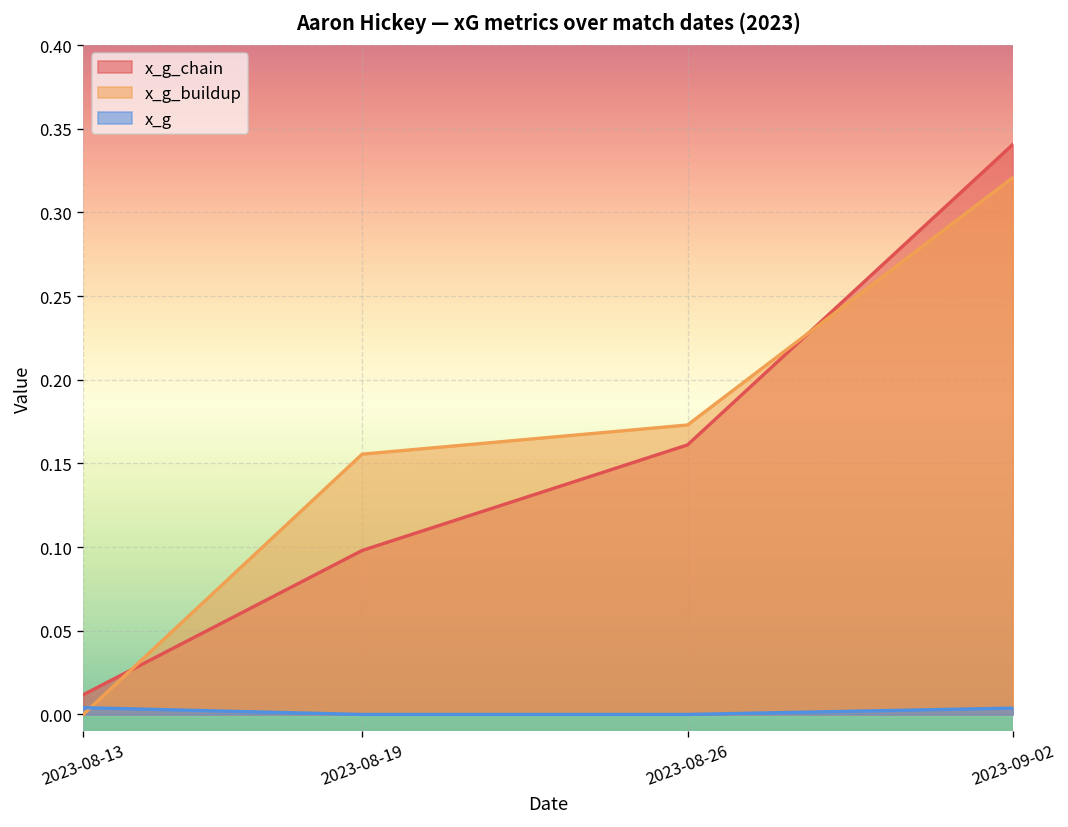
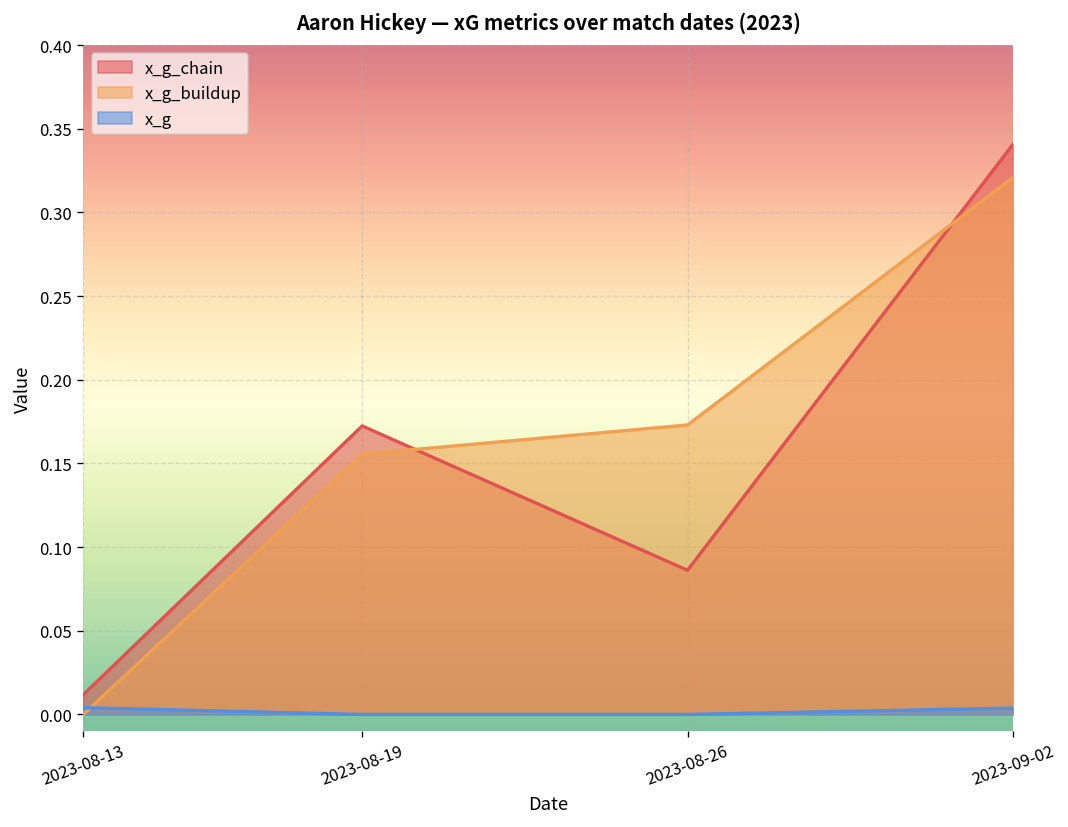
  {
    "x_g_chain": {
      "2023-08-13": 0.012,
-     "2023-08-19": 0.098,
-     "2023-08-26": 0.161,
+     "2023-08-19": 0.172,
+     "2023-08-26": 0.086,
      "2023-09-02": 0.341
    },
    "x_g_buildup": {
      "2023-08-13": 0.000,
      "2023-08-19": 0.156,
      "2023-08-26": 0.173,
      "2023-09-02": 0.321
    },
    "x_g": {
      "2023-08-13": 0.004,
      "2023-08-19": 0.000,
      "2023-08-26": 0.000,
      "2023-09-02": 0.004
    }
  }
